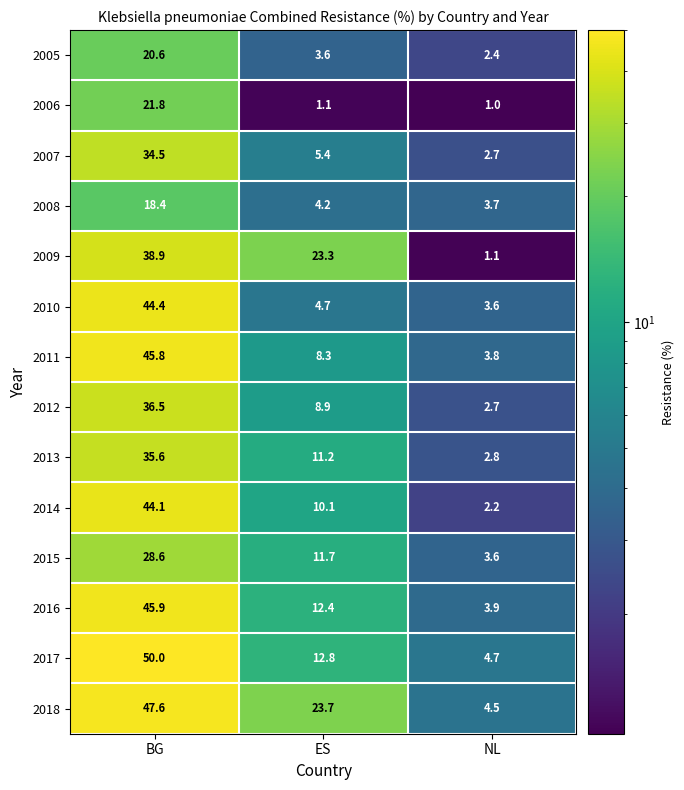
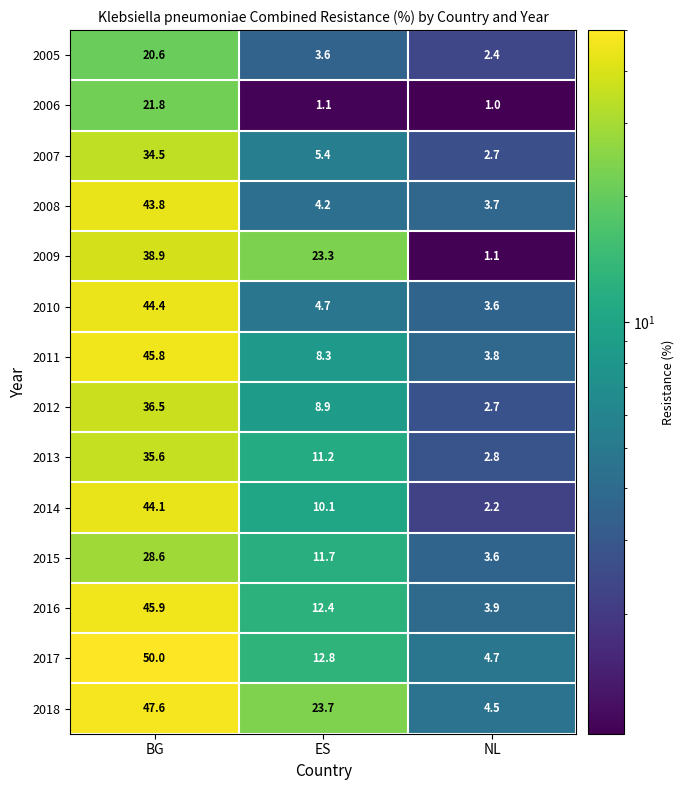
  {
    "2005": {
      "BG": 20.6,
      "ES": 3.6,
      "NL": 2.4
    },
    "2006": {
      "BG": 21.8,
      "ES": 1.1,
      "NL": 1.0
    },
    "2007": {
      "BG": 34.5,
      "ES": 5.4,
      "NL": 2.7
    },
    "2008": {
-     "BG": 18.4,
+     "BG": 43.8,
      "ES": 4.2,
      "NL": 3.7
    },
    "2009": {
      "BG": 38.9,
      "ES": 23.3,
      "NL": 1.1
    },
    "2010": {
      "BG": 44.4,
      "ES": 4.7,
      "NL": 3.6
    },
    "2011": {
      "BG": 45.8,
      "ES": 8.3,
      "NL": 3.8
    },
    "2012": {
      "BG": 36.5,
      "ES": 8.9,
      "NL": 2.7
    },
    "2013": {
      "BG": 35.6,
      "ES": 11.2,
      "NL": 2.8
    },
    "2014": {
      "BG": 44.1,
      "ES": 10.1,
      "NL": 2.2
    },
    "2015": {
      "BG": 28.6,
      "ES": 11.7,
      "NL": 3.6
    },
    "2016": {
      "BG": 45.9,
      "ES": 12.4,
      "NL": 3.9
    },
    "2017": {
      "BG": 50.0,
      "ES": 12.8,
      "NL": 4.7
    },
    "2018": {
      "BG": 47.6,
      "ES": 23.7,
      "NL": 4.5
    }
  }
